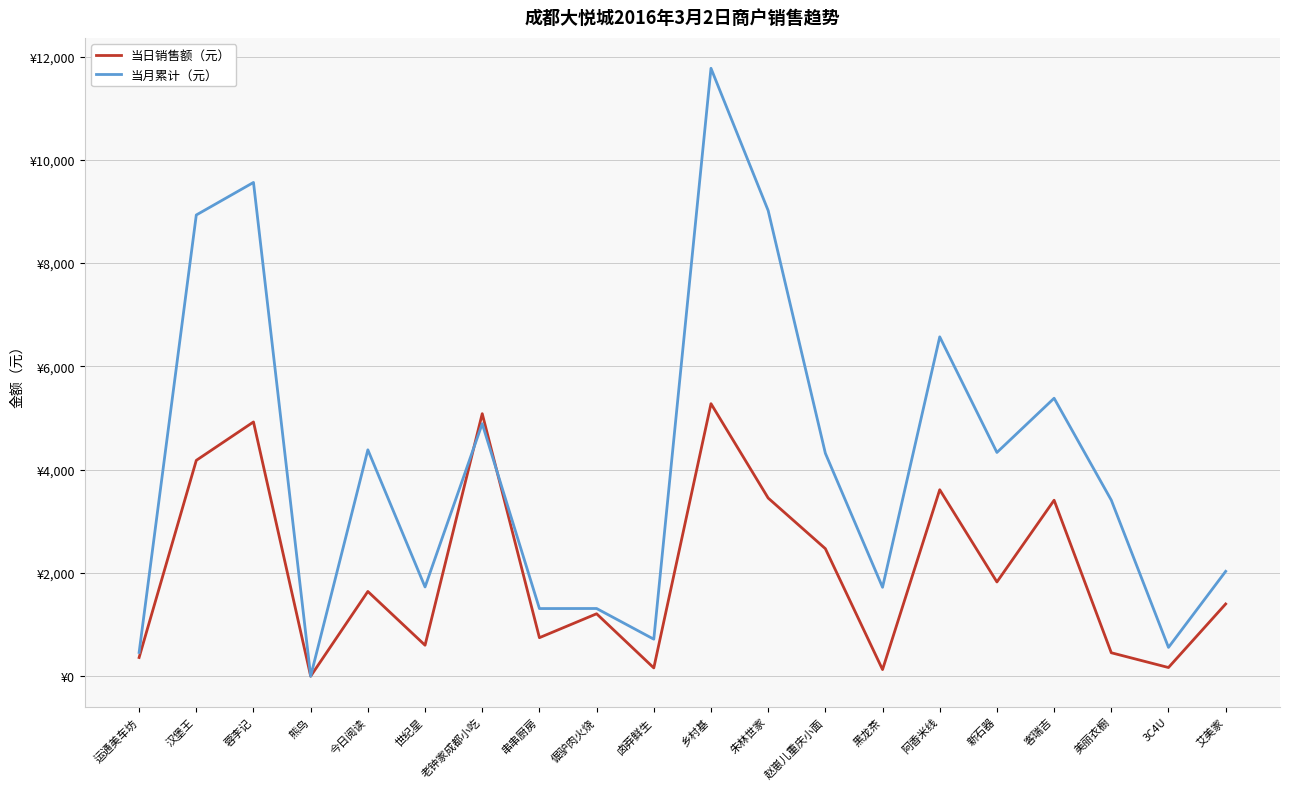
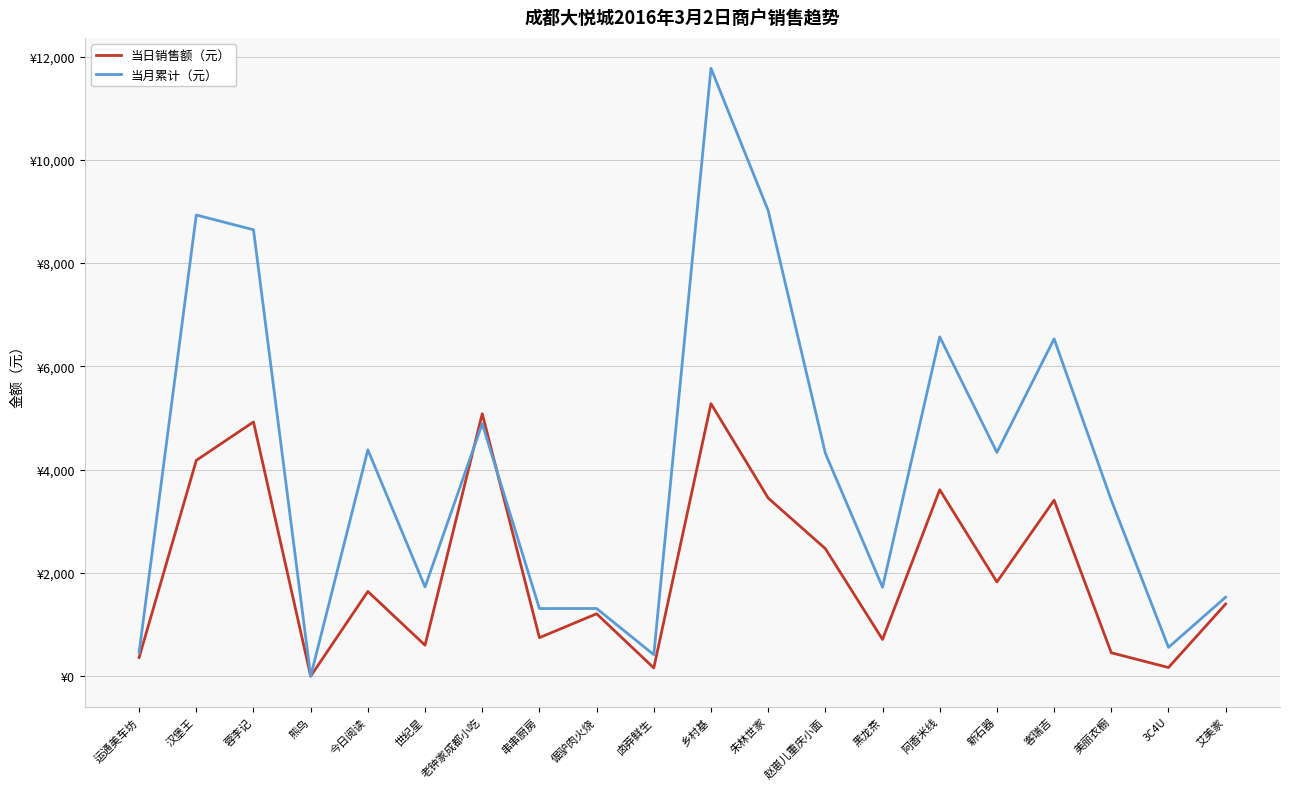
  {
    "当日销售额（元）": {
      "运通美车坊": "¥400",
      "汉堡王": "¥4,200",
      "蓉李记": "¥4,900",
      "今日阅读": "¥1,600",
      "世纪星": "¥600",
      "老钟家成都小吃": "¥5,100",
      "串串厨房": "¥700",
      "倔驴肉火烧": "¥1,200",
      "卤莽鲜生": "¥200",
      "乡村基": "¥5,300",
      "朱林世家": "¥3,500",
      "赵崽儿重庆小面": "¥2,500",
-     "黑龙茶": "¥100",
+     "黑龙茶": "¥700",
      "阿香米线": "¥3,600",
      "新石器": "¥1,800",
      "客瑞吉": "¥3,400",
      "美丽衣橱": "¥500",
      "3C4U": "¥200",
      "艾美家": "¥1,400"
    },
    "当月累计（元）": {
      "运通美车坊": "¥500",
      "汉堡王": "¥8,900",
-     "蓉李记": "¥9,600",
+     "蓉李记": "¥8,600",
      "今日阅读": "¥4,400",
      "世纪星": "¥1,700",
      "老钟家成都小吃": "¥4,900",
      "串串厨房": "¥1,300",
      "倔驴肉火烧": "¥1,300",
-     "卤莽鲜生": "¥700",
+     "卤莽鲜生": "¥400",
      "乡村基": "¥11,800",
      "朱林世家": "¥9,000",
      "赵崽儿重庆小面": "¥4,300",
      "黑龙茶": "¥1,700",
      "阿香米线": "¥6,600",
      "新石器": "¥4,300",
-     "客瑞吉": "¥5,400",
+     "客瑞吉": "¥6,500",
      "美丽衣橱": "¥3,400",
      "3C4U": "¥600",
-     "艾美家": "¥2,000"
+     "艾美家": "¥1,500"
    }
  }
